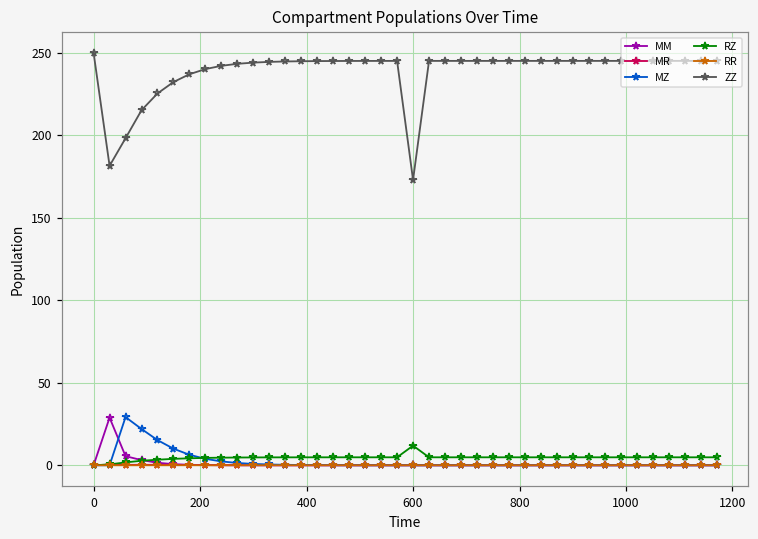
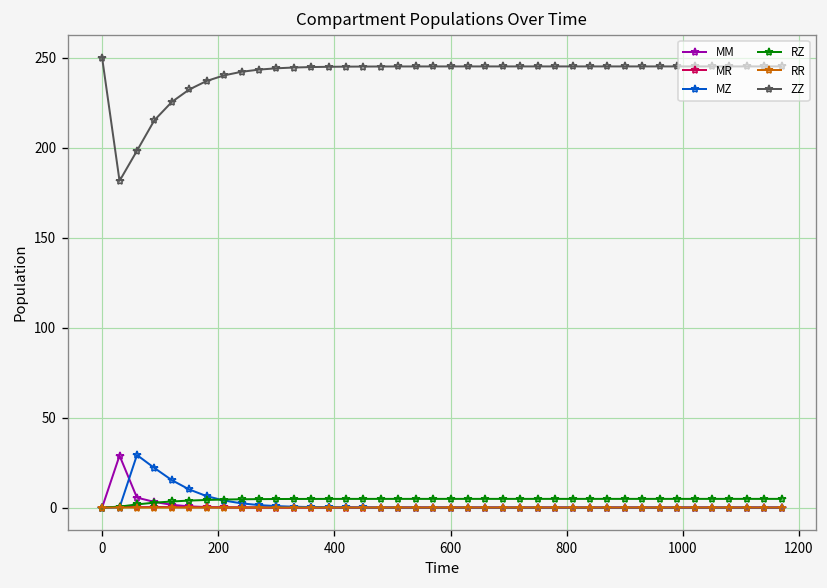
  {
    "RZ": {
-     "600": 12
+     "600": 5
    },
    "ZZ": {
      "0": 250,
-     "600": 173
+     "600": 245
    }
  }
